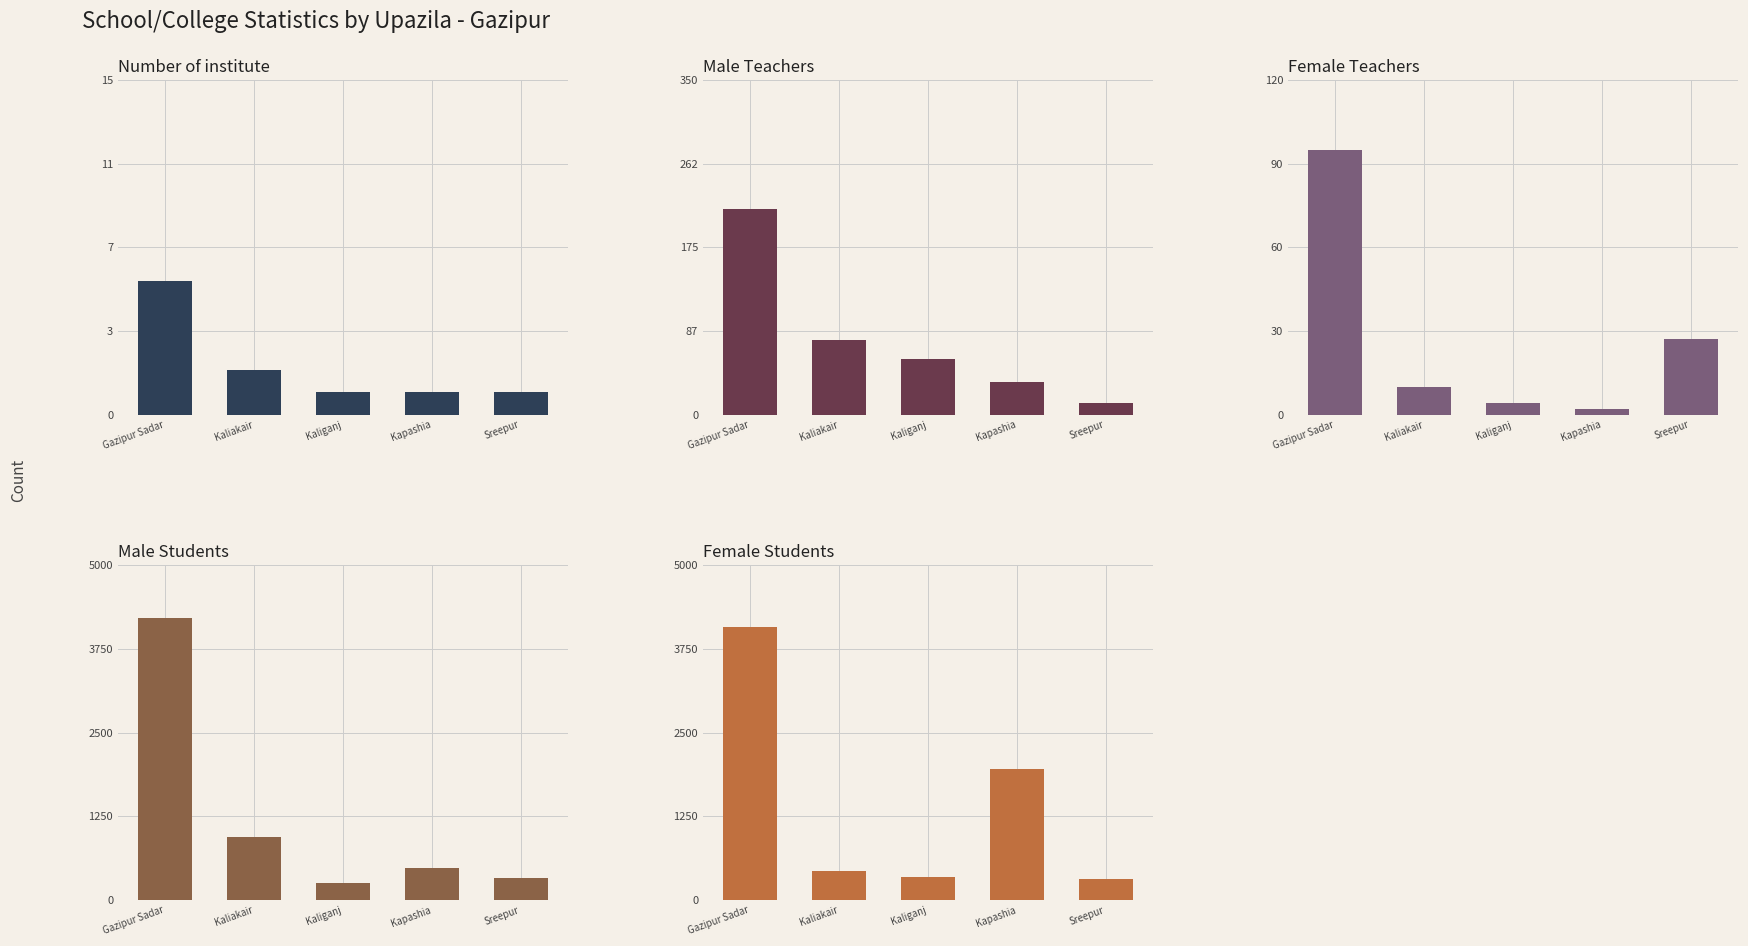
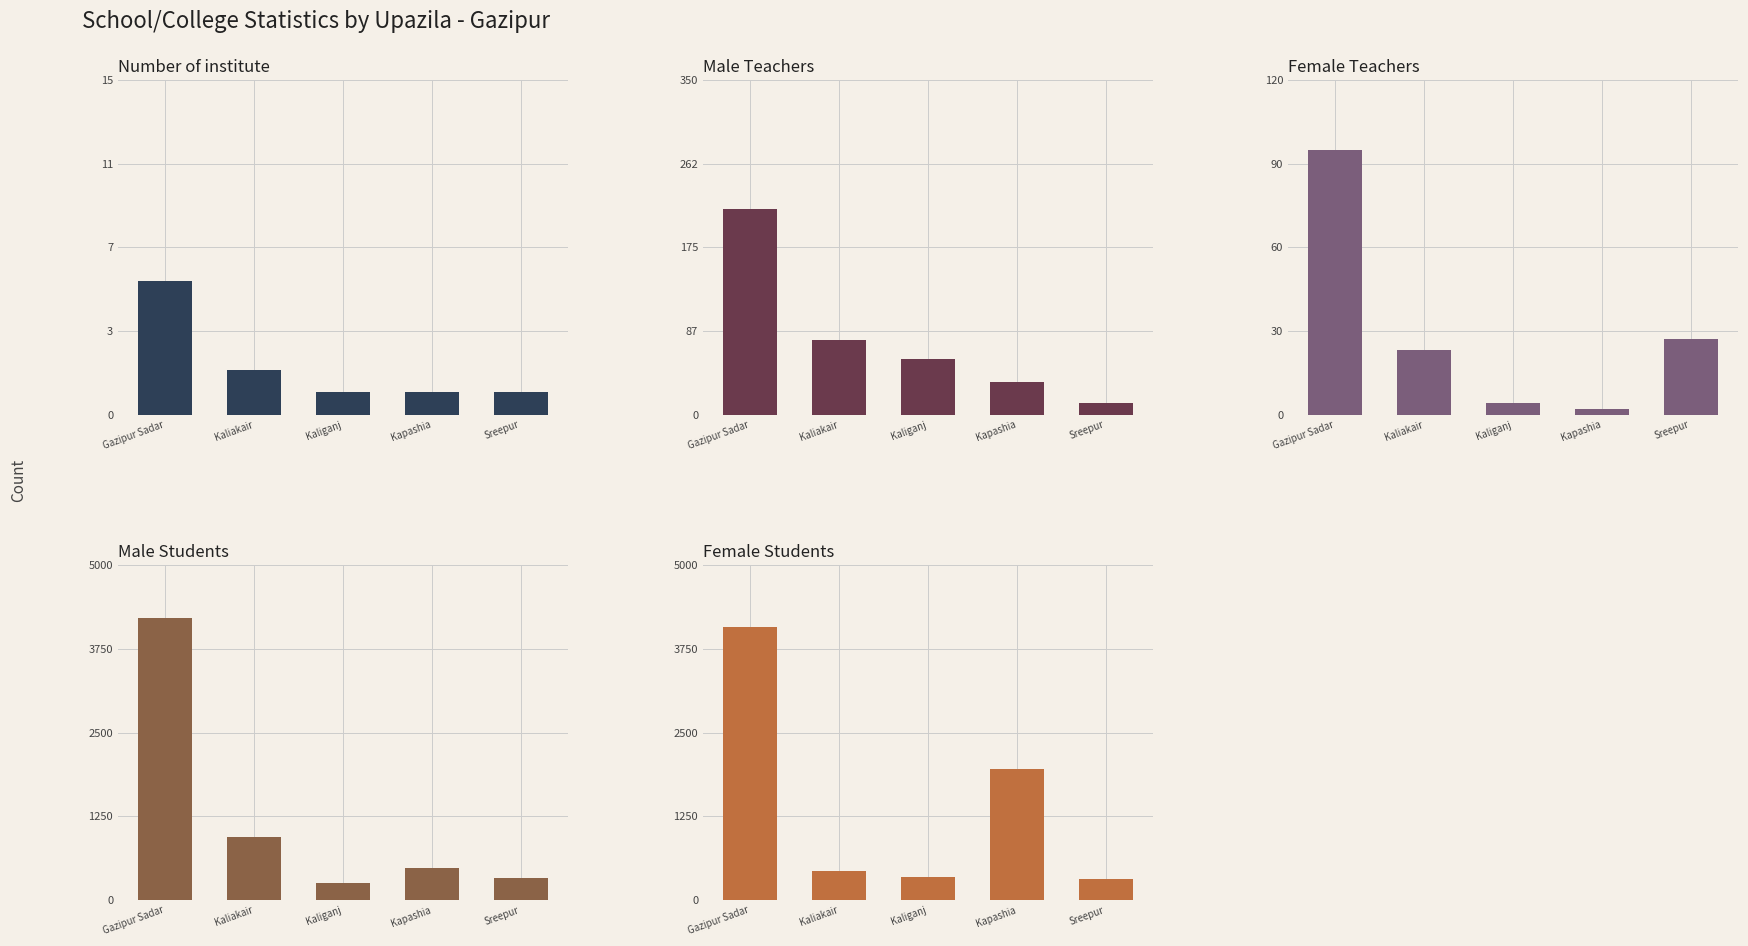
  {
    "Male Teachers": {
      "Gazipur Sadar": 220,
      "Kaliakair": 80,
      "Kaliganj": 60,
      "Kapashia": 30,
      "Sreepur": 10
    },
    "Female Teachers": {
      "Gazipur Sadar": 95,
-     "Kaliakair": 10,
+     "Kaliakair": 23,
      "Kaliganj": 4,
      "Kapashia": 2,
      "Sreepur": 27
    },
    "Male Students": {
      "Gazipur Sadar": 4200,
      "Kaliakair": 900,
      "Kaliganj": 300,
      "Kapashia": 500,
      "Sreepur": 300
    },
    "Female Students": {
      "Gazipur Sadar": 4100,
      "Kaliakair": 400,
      "Kaliganj": 300,
      "Kapashia": 2000,
      "Sreepur": 300
    }
  }
